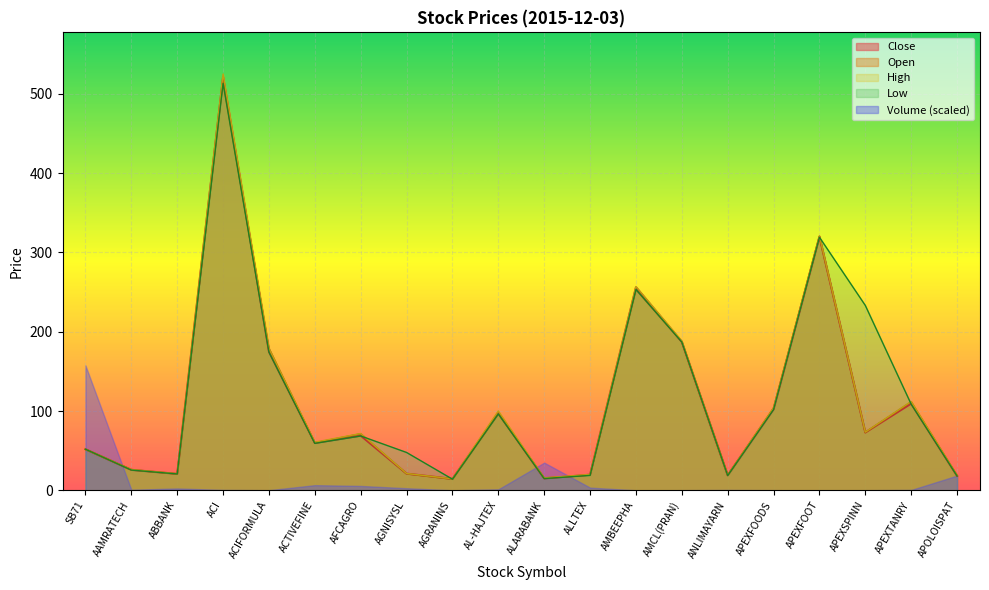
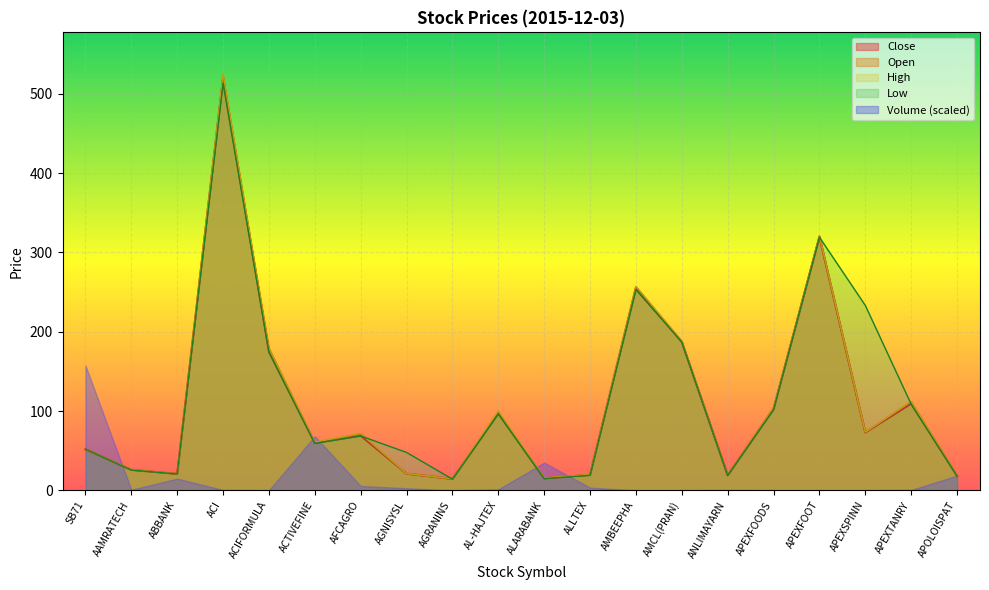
  {
    "High": {
      "ACI": 530
    },
    "Low": {
      "AGNISYSL": 50,
      "APEXSPINN": 230
    },
    "Volume (scaled)": {
      "SB71": 160,
-     "ABBANK": 0,
-     "ACTIVEFINE": 10,
+     "ABBANK": 10,
+     "ACTIVEFINE": 70,
      "AFCAGRO": 10,
      "ALARABANK": 30,
      "ALLTEX": 0
    }
  }
